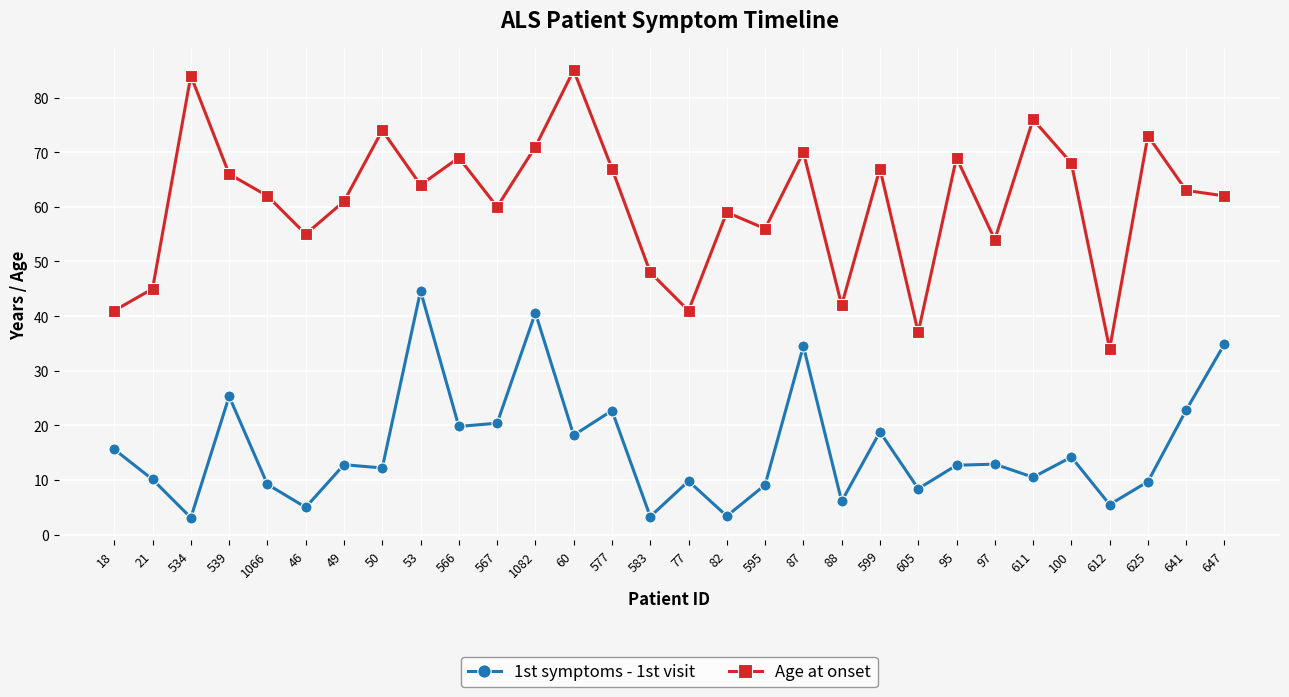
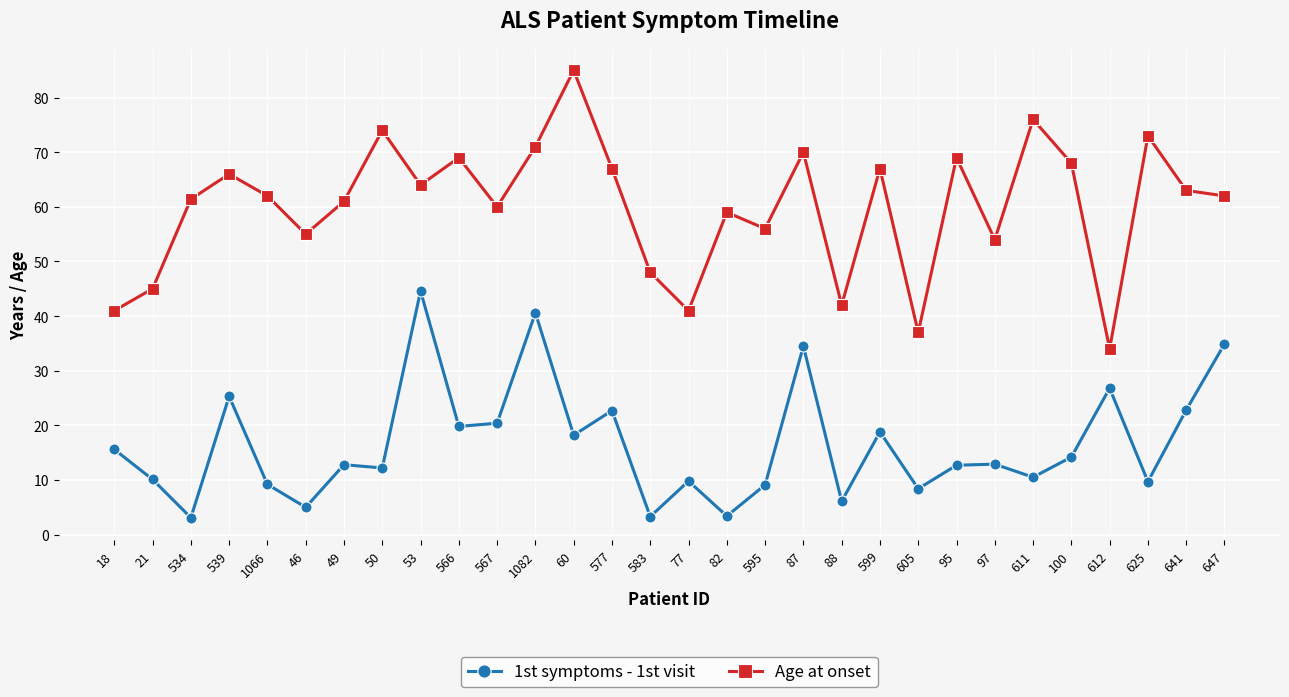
  {
    "1st symptoms - 1st visit": {
      "18": 16,
      "21": 10,
      "534": 3,
      "539": 25,
      "1066": 9,
      "46": 5,
      "49": 13,
      "50": 12,
      "53": 45,
      "566": 20,
      "567": 20,
      "1082": 41,
      "60": 18,
      "577": 23,
      "583": 3,
      "77": 10,
      "82": 3,
      "595": 9,
      "87": 35,
      "88": 6,
      "599": 19,
      "605": 8,
      "95": 13,
      "97": 13,
      "611": 11,
      "100": 14,
-     "612": 6,
+     "612": 27,
      "625": 10,
      "641": 23,
      "647": 35
    },
    "Age at onset": {
      "18": 41,
      "21": 45,
-     "534": 84,
+     "534": 61,
      "539": 66,
      "1066": 62,
      "46": 55,
      "49": 61,
      "50": 74,
      "53": 64,
      "566": 69,
      "567": 60,
      "1082": 71,
      "60": 85,
      "577": 67,
      "583": 48,
      "77": 41,
      "82": 59,
      "595": 56,
      "87": 70,
      "88": 42,
      "599": 67,
      "605": 37,
      "95": 69,
      "97": 54,
      "611": 76,
      "100": 68,
      "612": 34,
      "625": 73,
      "641": 63,
      "647": 62
    }
  }
